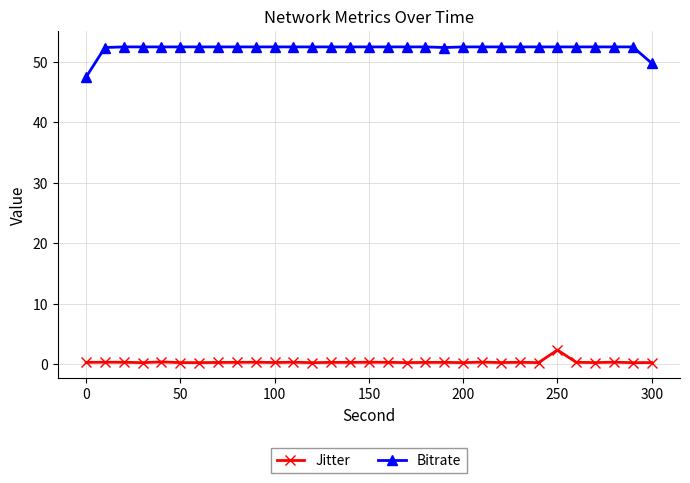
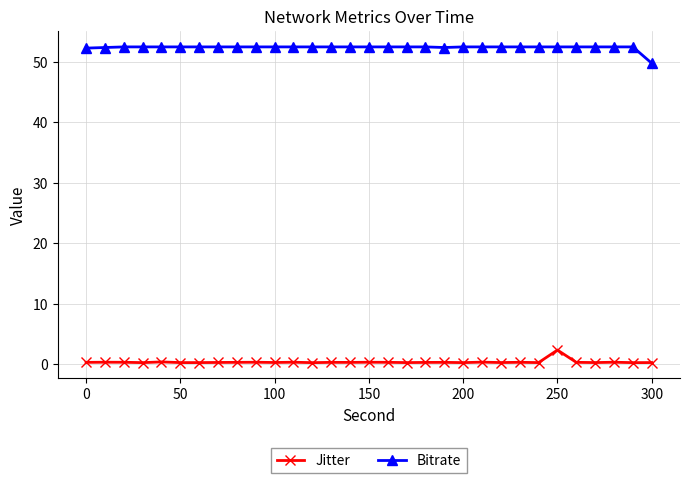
  {
    "Jitter": {
      "0": 0,
      "50": 0,
      "100": 0,
      "150": 0,
      "200": 0,
      "250": 2,
      "300": 0
    },
    "Bitrate": {
-     "0": 48,
+     "0": 52,
      "50": 53,
      "100": 53,
      "150": 53,
      "200": 53,
      "250": 53,
      "300": 50
    }
  }
